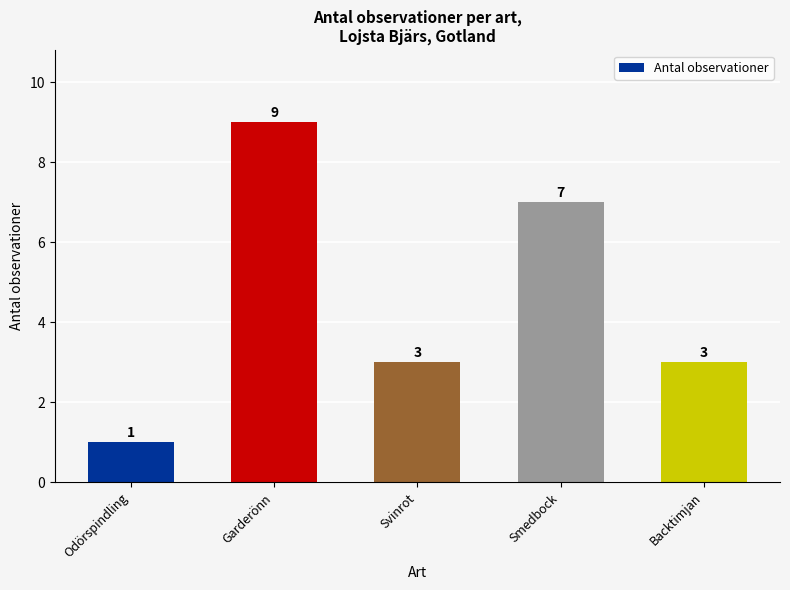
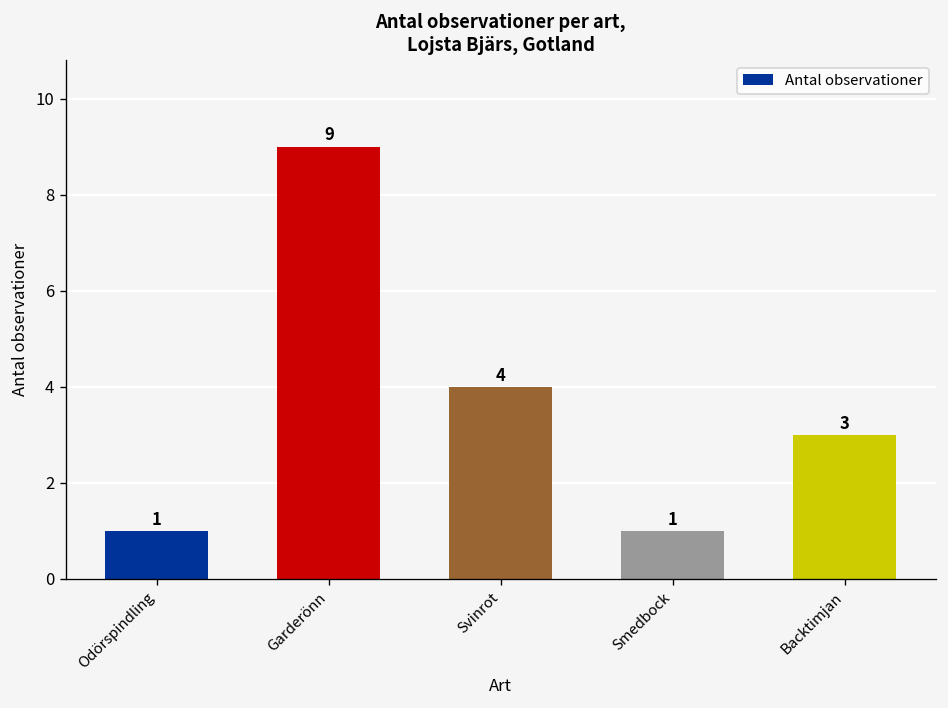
  {
    "Odörspindling": 1,
    "Garderönn": 9,
-   "Svinrot": 3,
-   "Smedbock": 7,
+   "Svinrot": 4,
+   "Smedbock": 1,
    "Backtimjan": 3
  }
